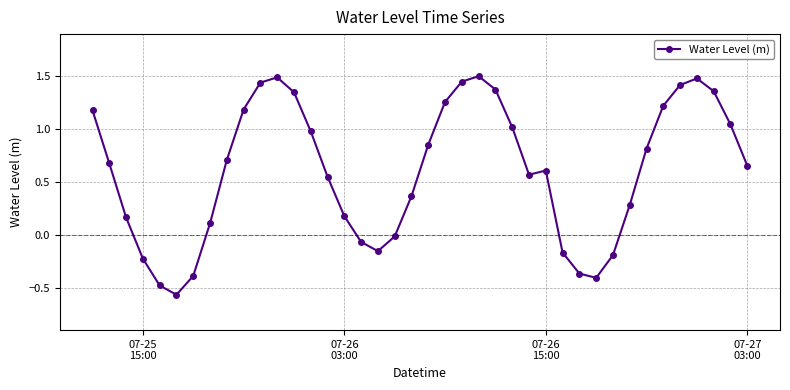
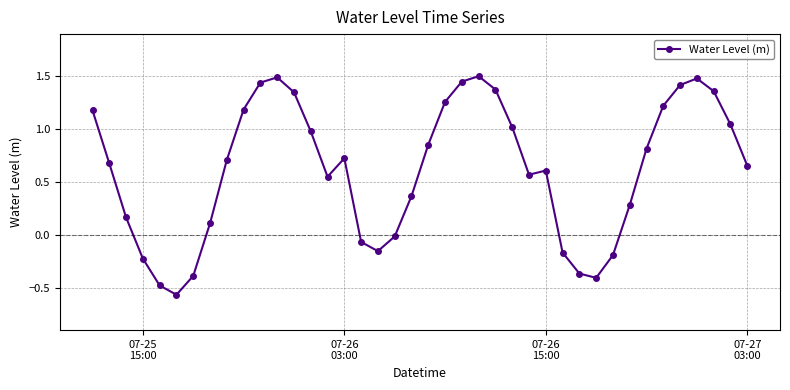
  {
    "07-25 15:00": -0.22,
-   "07-26 03:00": 0.18,
+   "07-26 03:00": 0.73,
    "07-26 15:00": 0.61,
    "07-27 03:00": 0.66
  }
